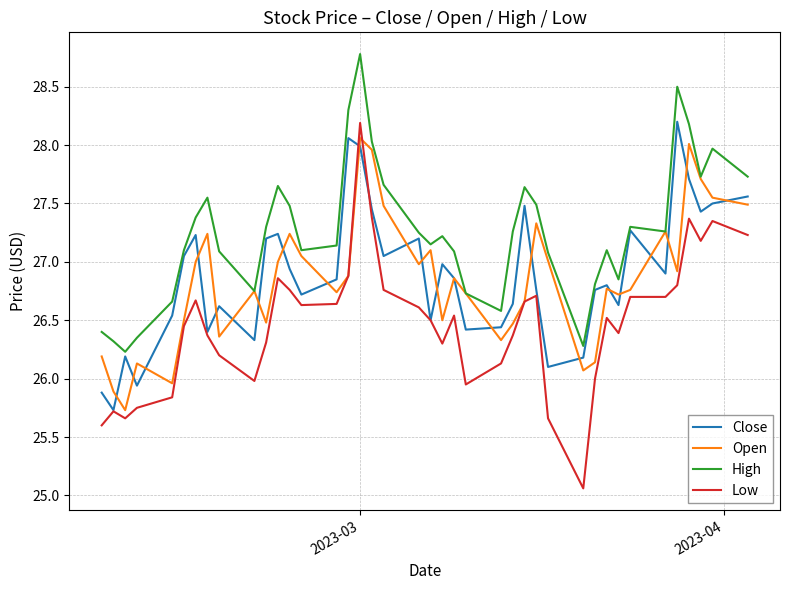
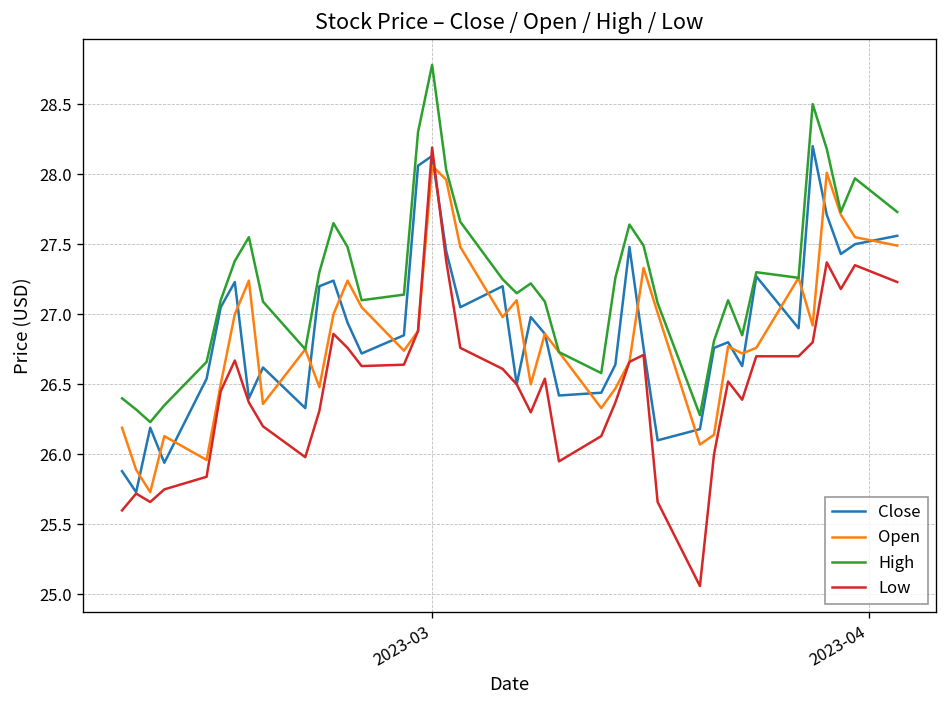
  {
    "Close": {
-     "2023-03": 27.99
+     "2023-03": 28.13
    },
    "Open": {
      "2023-03": 28.06
    },
    "High": {
      "2023-03": 28.78
    },
    "Low": {
      "2023-03": 28.19
    }
  }
